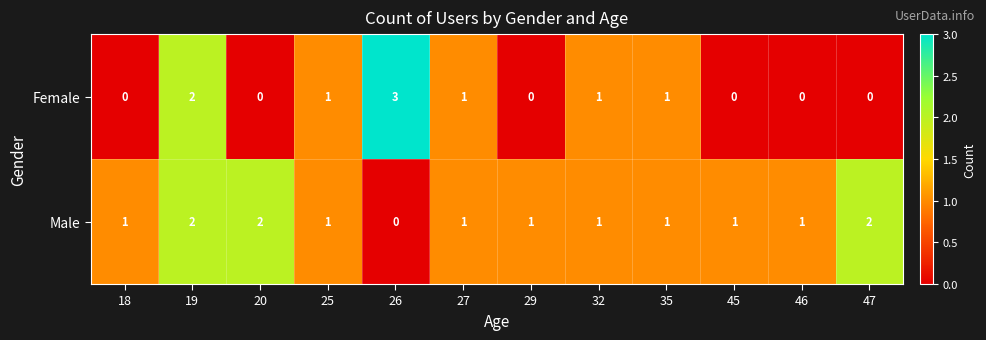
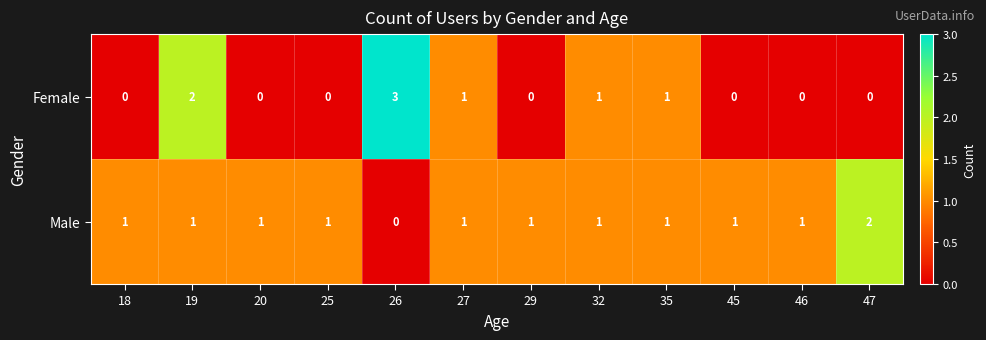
  {
    "Female": {
      "18": 0,
      "19": 2,
      "20": 0,
-     "25": 1,
+     "25": 0,
      "26": 3,
      "27": 1,
      "29": 0,
      "32": 1,
      "35": 1,
      "45": 0,
      "46": 0,
      "47": 0
    },
    "Male": {
      "18": 1,
-     "19": 2,
-     "20": 2,
+     "19": 1,
+     "20": 1,
      "25": 1,
      "26": 0,
      "27": 1,
      "29": 1,
      "32": 1,
      "35": 1,
      "45": 1,
      "46": 1,
      "47": 2
    }
  }
